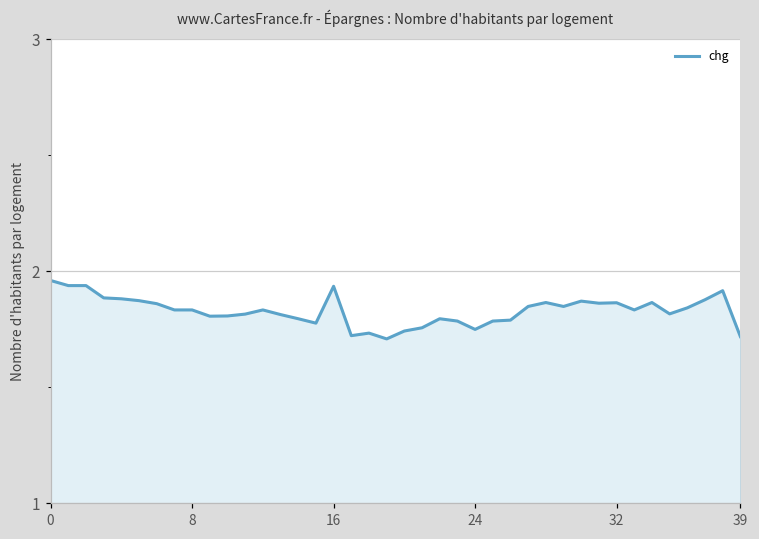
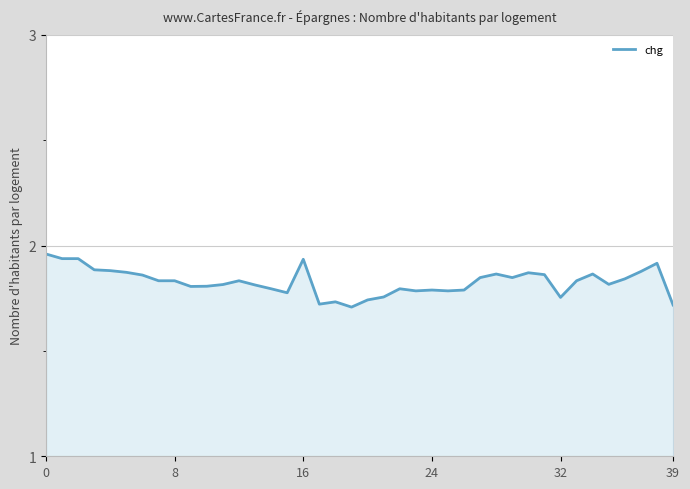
  {
    "0": 1.96,
    "8": 1.83,
    "16": 1.94,
-   "24": 1.75,
-   "32": 1.86,
+   "24": 1.79,
+   "32": 1.75,
    "39": 1.72
  }
